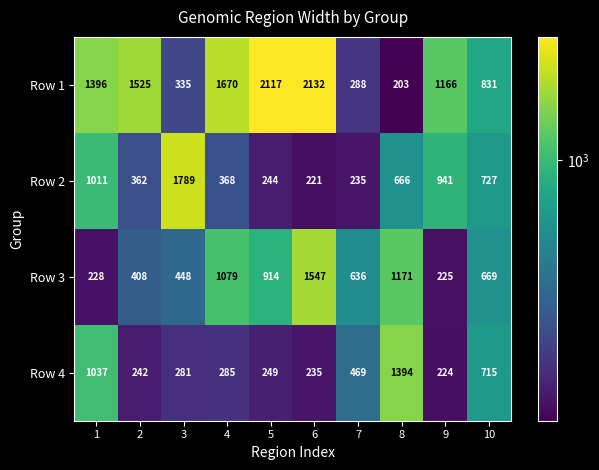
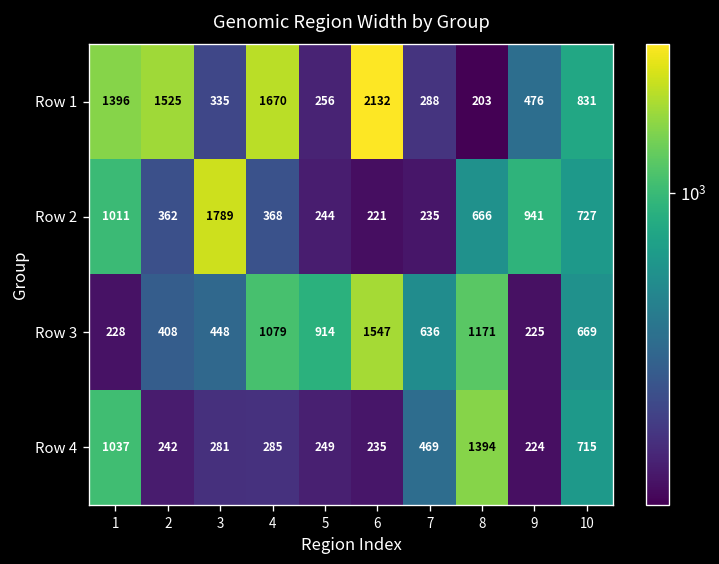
  {
    "Row 1": {
      "1": 1396,
      "2": 1525,
      "3": 335,
      "4": 1670,
-     "5": 2117,
+     "5": 256,
      "6": 2132,
      "7": 288,
      "8": 203,
-     "9": 1166,
+     "9": 476,
      "10": 831
    },
    "Row 2": {
      "1": 1011,
      "2": 362,
      "3": 1789,
      "4": 368,
      "5": 244,
      "6": 221,
      "7": 235,
      "8": 666,
      "9": 941,
      "10": 727
    },
    "Row 3": {
      "1": 228,
      "2": 408,
      "3": 448,
      "4": 1079,
      "5": 914,
      "6": 1547,
      "7": 636,
      "8": 1171,
      "9": 225,
      "10": 669
    },
    "Row 4": {
      "1": 1037,
      "2": 242,
      "3": 281,
      "4": 285,
      "5": 249,
      "6": 235,
      "7": 469,
      "8": 1394,
      "9": 224,
      "10": 715
    }
  }
